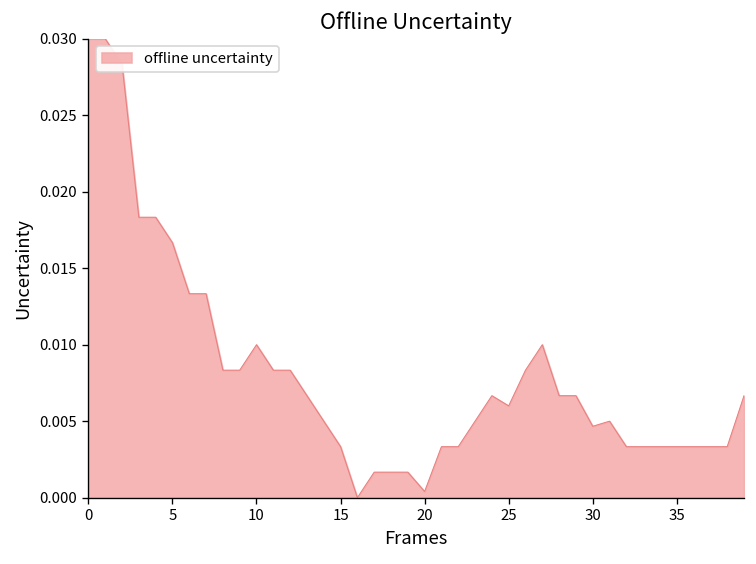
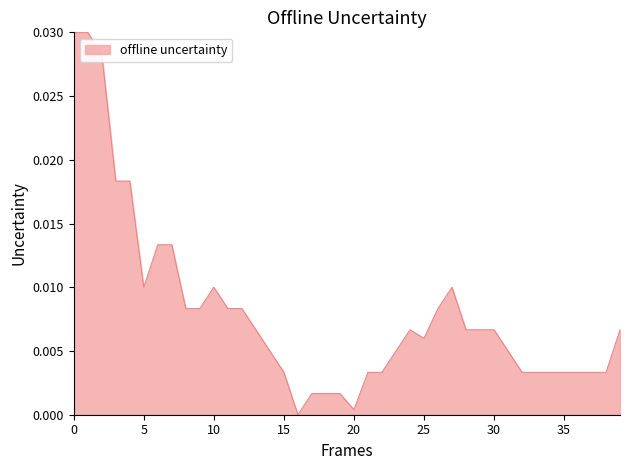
  {
    "0": 0.0300,
-   "5": 0.0167,
+   "5": 0.0100,
    "10": 0.0100,
    "15": 0.0033,
    "20": 0.0004,
    "25": 0.0060,
-   "30": 0.0047,
+   "30": 0.0067,
    "35": 0.0033
  }
